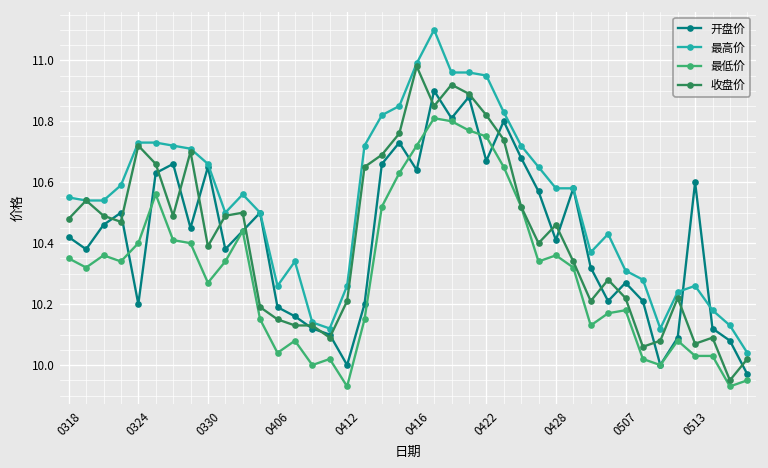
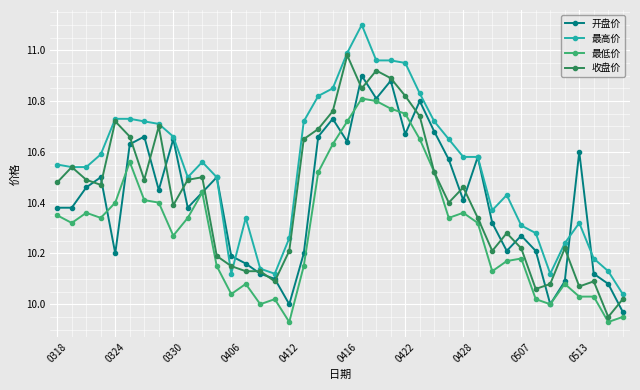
  {
    "开盘价": {
-     "0318": 10.42,
+     "0318": 10.38,
      "0324": 10.20,
      "0406": 10.19,
      "0412": 10.00,
      "0416": 10.64,
      "0422": 10.67,
      "0428": 10.41,
      "0507": 10.27,
      "0513": 10.60
    },
    "最高价": {
      "0318": 10.55,
      "0324": 10.73,
-     "0406": 10.26,
+     "0406": 10.12,
      "0412": 10.26,
      "0422": 10.95,
      "0428": 10.58,
      "0507": 10.31,
-     "0513": 10.26
+     "0513": 10.32
    }
  }
